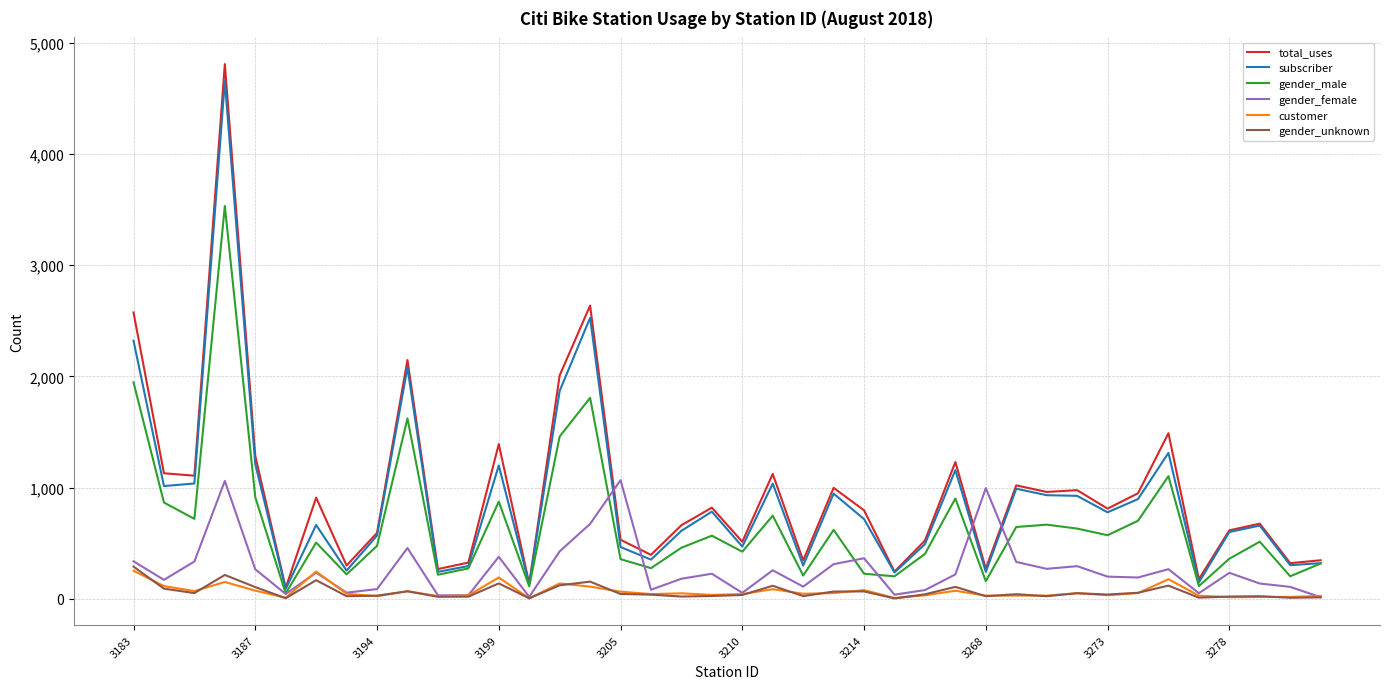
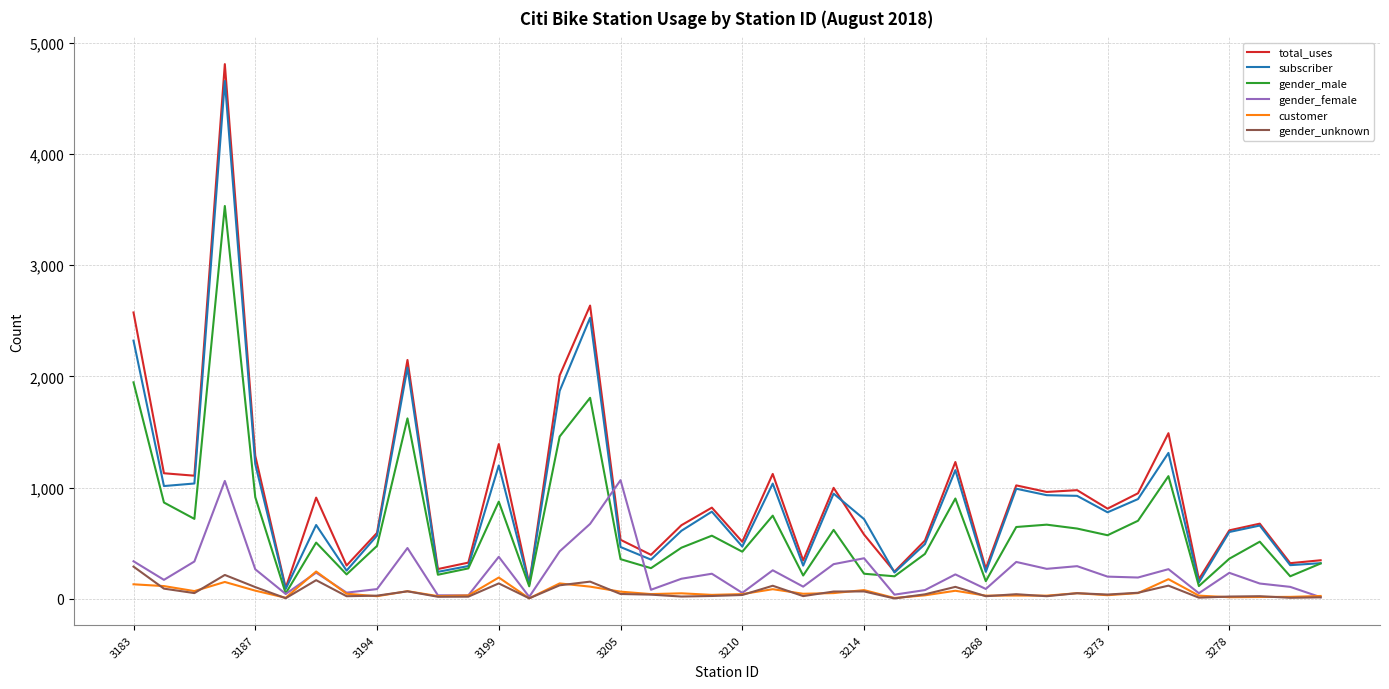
  {
    "total_uses": {
      "3183": "2,570",
      "3187": "1,290",
      "3194": "590",
      "3199": "1,390",
      "3205": "530",
      "3210": "510",
-     "3214": "800",
+     "3214": "580",
      "3268": "270",
      "3273": "810"
    },
    "subscriber": {
      "3183": "2,320",
      "3187": "1,210",
      "3194": "570",
      "3199": "1,200",
      "3205": "470",
      "3210": "470",
      "3214": "720",
      "3268": "240",
      "3273": "780"
    },
    "gender_male": {
      "3183": "1,950",
      "3187": "910",
      "3194": "480",
      "3199": "870",
      "3205": "360",
      "3210": "420",
      "3214": "230",
      "3268": "160",
      "3273": "570",
      "3278": "360"
    },
    "gender_female": {
      "3183": "340",
      "3187": "270",
      "3194": "90",
      "3199": "380",
      "3205": "1,070",
      "3214": "370",
-     "3268": "1,000",
+     "3268": "90",
      "3273": "200",
      "3278": "230"
    },
    "customer": {
-     "3183": "250",
+     "3183": "130",
      "3187": "70",
      "3199": "190"
    },
    "gender_unknown": {
      "3183": "290",
      "3187": "110",
      "3199": "140"
    }
  }
